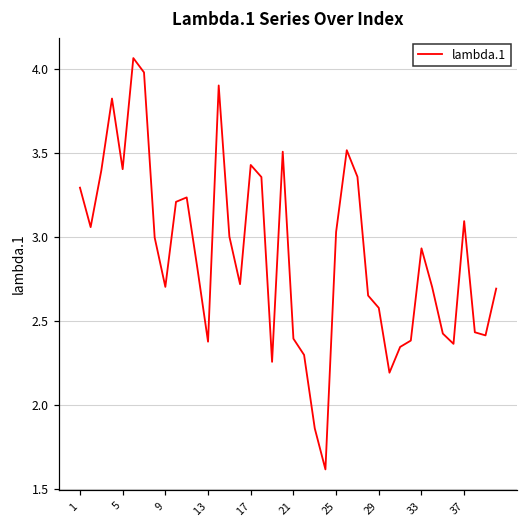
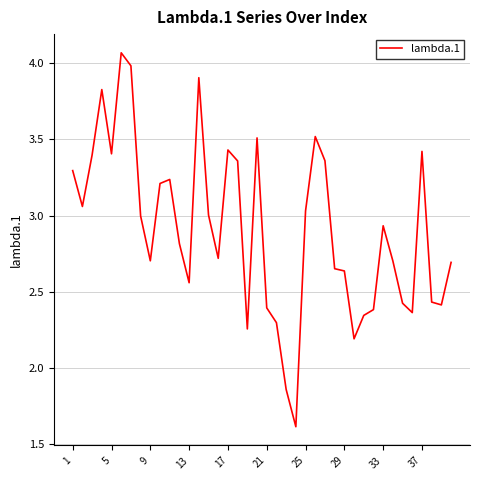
  {
    "1": 3.29,
    "5": 3.40,
    "9": 2.70,
-   "13": 2.38,
+   "13": 2.56,
    "17": 3.43,
    "21": 2.39,
    "25": 3.03,
-   "29": 2.58,
+   "29": 2.64,
    "33": 2.93,
-   "37": 3.10
+   "37": 3.42
  }
